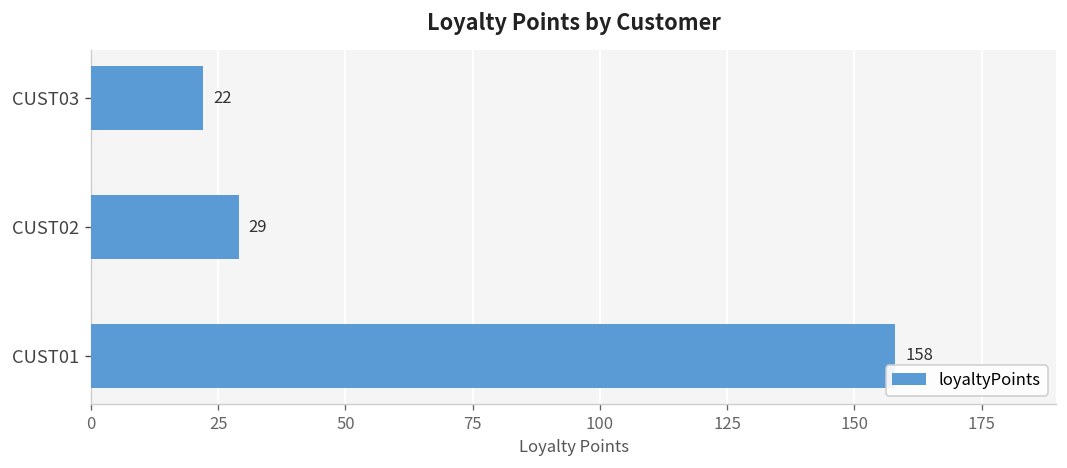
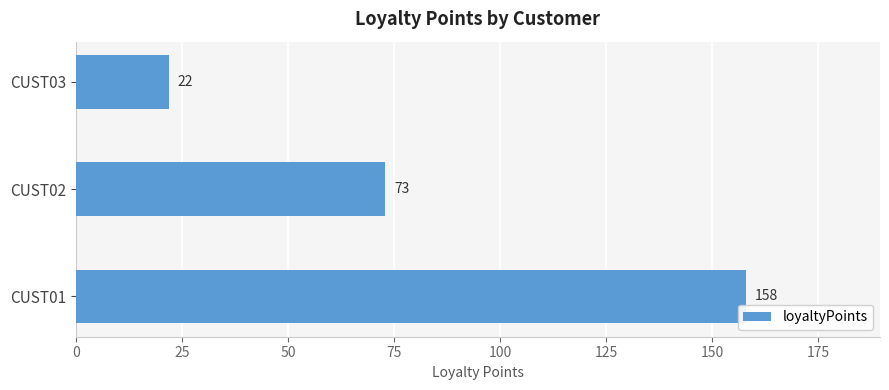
  {
    "CUST03": 22,
-   "CUST02": 29,
+   "CUST02": 73,
    "CUST01": 158
  }
